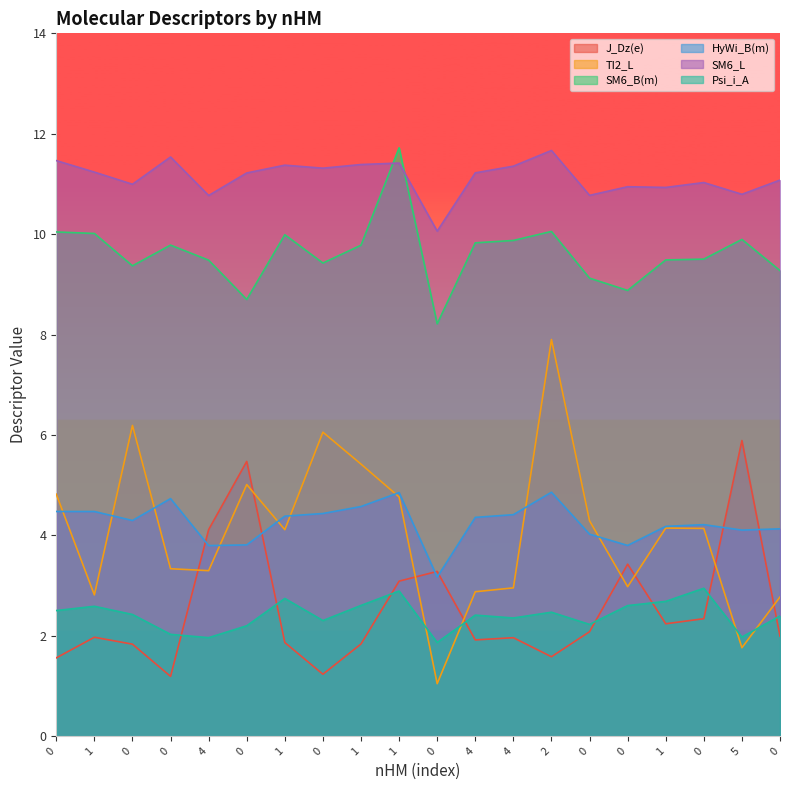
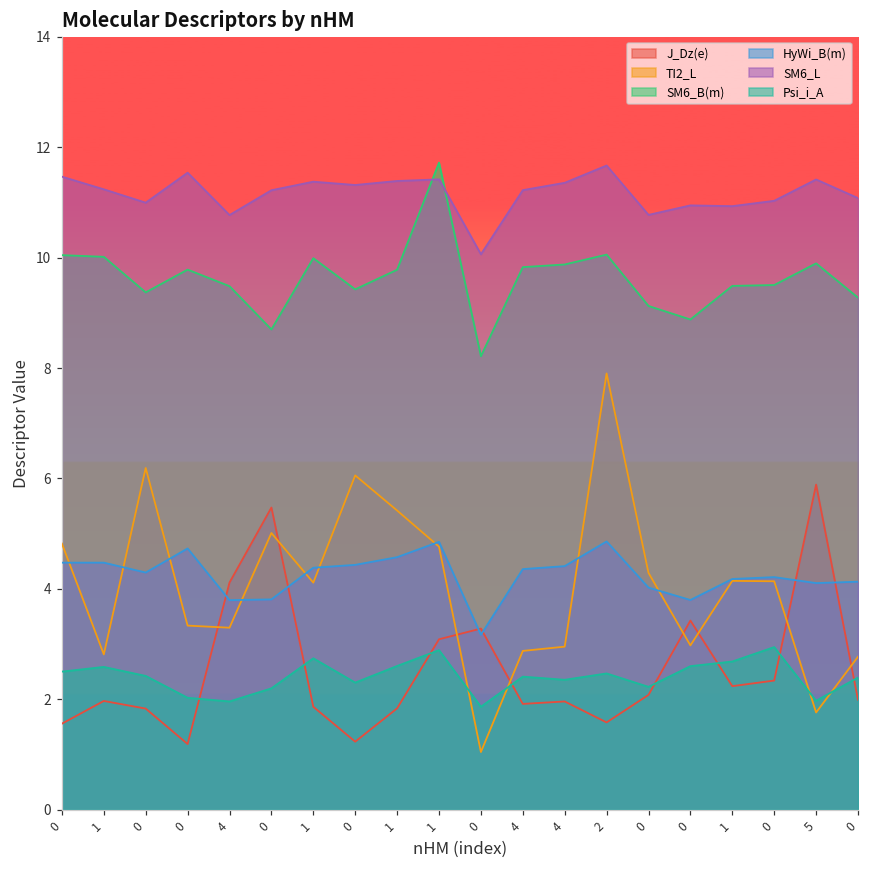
  {
    "J_Dz(e)": {
      "2": 1.6,
      "5": 5.9
    },
    "TI2_L": {
      "2": 7.9,
      "5": 1.8
    },
    "HyWi_B(m)": {
      "2": 4.9,
      "5": 4.1
    },
    "SM6_L": {
      "2": 11.7,
-     "5": 10.8
+     "5": 11.4
    }
  }
